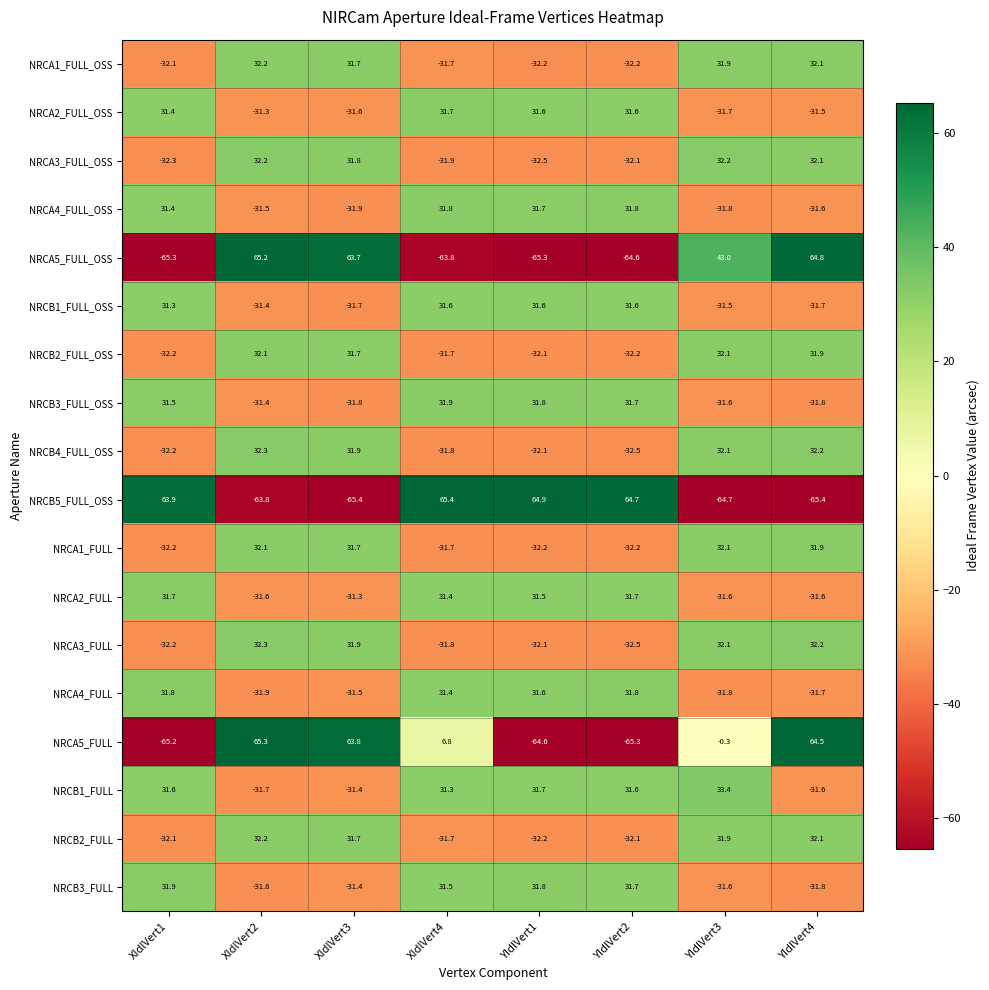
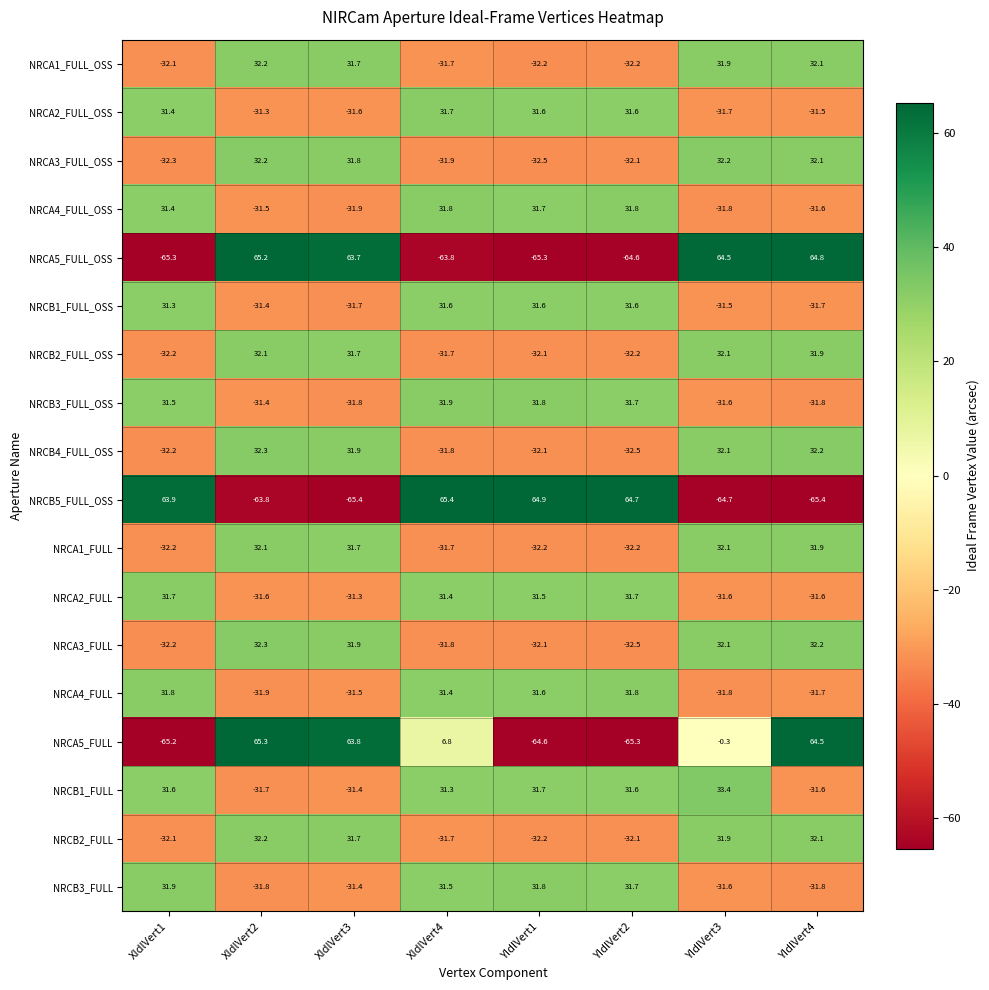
  {
    "NRCA1_FULL_OSS": {
      "XIdlVert1": -32.1,
      "XIdlVert2": 32.2,
      "XIdlVert3": 31.7,
      "XIdlVert4": -31.7,
      "YIdlVert1": -32.2,
      "YIdlVert2": -32.2,
      "YIdlVert3": 31.9,
      "YIdlVert4": 32.1
    },
    "NRCA2_FULL_OSS": {
      "XIdlVert1": 31.4,
      "XIdlVert2": -31.3,
      "XIdlVert3": -31.6,
      "XIdlVert4": 31.7,
      "YIdlVert1": 31.6,
      "YIdlVert2": 31.6,
      "YIdlVert3": -31.7,
      "YIdlVert4": -31.5
    },
    "NRCA3_FULL_OSS": {
      "XIdlVert1": -32.3,
      "XIdlVert2": 32.2,
      "XIdlVert3": 31.8,
      "XIdlVert4": -31.9,
      "YIdlVert1": -32.5,
      "YIdlVert2": -32.1,
      "YIdlVert3": 32.2,
      "YIdlVert4": 32.1
    },
    "NRCA4_FULL_OSS": {
      "XIdlVert1": 31.4,
      "XIdlVert2": -31.5,
      "XIdlVert3": -31.9,
      "XIdlVert4": 31.8,
      "YIdlVert1": 31.7,
      "YIdlVert2": 31.8,
      "YIdlVert3": -31.8,
      "YIdlVert4": -31.6
    },
    "NRCA5_FULL_OSS": {
      "XIdlVert1": -65.3,
      "XIdlVert2": 65.2,
      "XIdlVert3": 63.7,
      "XIdlVert4": -63.8,
      "YIdlVert1": -65.3,
      "YIdlVert2": -64.6,
-     "YIdlVert3": 43.0,
+     "YIdlVert3": 64.5,
      "YIdlVert4": 64.8
    },
    "NRCB1_FULL_OSS": {
      "XIdlVert1": 31.3,
      "XIdlVert2": -31.4,
      "XIdlVert3": -31.7,
      "XIdlVert4": 31.6,
      "YIdlVert1": 31.6,
      "YIdlVert2": 31.6,
      "YIdlVert3": -31.5,
      "YIdlVert4": -31.7
    },
    "NRCB2_FULL_OSS": {
      "XIdlVert1": -32.2,
      "XIdlVert2": 32.1,
      "XIdlVert3": 31.7,
      "XIdlVert4": -31.7,
      "YIdlVert1": -32.1,
      "YIdlVert2": -32.2,
      "YIdlVert3": 32.1,
      "YIdlVert4": 31.9
    },
    "NRCB3_FULL_OSS": {
      "XIdlVert1": 31.5,
      "XIdlVert2": -31.4,
      "XIdlVert3": -31.8,
      "XIdlVert4": 31.9,
      "YIdlVert1": 31.8,
      "YIdlVert2": 31.7,
      "YIdlVert3": -31.6,
      "YIdlVert4": -31.8
    },
    "NRCB4_FULL_OSS": {
      "XIdlVert1": -32.2,
      "XIdlVert2": 32.3,
      "XIdlVert3": 31.9,
      "XIdlVert4": -31.8,
      "YIdlVert1": -32.1,
      "YIdlVert2": -32.5,
      "YIdlVert3": 32.1,
      "YIdlVert4": 32.2
    },
    "NRCB5_FULL_OSS": {
      "XIdlVert1": 63.9,
      "XIdlVert2": -63.8,
      "XIdlVert3": -65.4,
      "XIdlVert4": 65.4,
      "YIdlVert1": 64.9,
      "YIdlVert2": 64.7,
      "YIdlVert3": -64.7,
      "YIdlVert4": -65.4
    },
    "NRCA1_FULL": {
      "XIdlVert1": -32.2,
      "XIdlVert2": 32.1,
      "XIdlVert3": 31.7,
      "XIdlVert4": -31.7,
      "YIdlVert1": -32.2,
      "YIdlVert2": -32.2,
      "YIdlVert3": 32.1,
      "YIdlVert4": 31.9
    },
    "NRCA2_FULL": {
      "XIdlVert1": 31.7,
      "XIdlVert2": -31.6,
      "XIdlVert3": -31.3,
      "XIdlVert4": 31.4,
      "YIdlVert1": 31.5,
      "YIdlVert2": 31.7,
      "YIdlVert3": -31.6,
      "YIdlVert4": -31.6
    },
    "NRCA3_FULL": {
      "XIdlVert1": -32.2,
      "XIdlVert2": 32.3,
      "XIdlVert3": 31.9,
      "XIdlVert4": -31.8,
      "YIdlVert1": -32.1,
      "YIdlVert2": -32.5,
      "YIdlVert3": 32.1,
      "YIdlVert4": 32.2
    },
    "NRCA4_FULL": {
      "XIdlVert1": 31.8,
      "XIdlVert2": -31.9,
      "XIdlVert3": -31.5,
      "XIdlVert4": 31.4,
      "YIdlVert1": 31.6,
      "YIdlVert2": 31.8,
      "YIdlVert3": -31.8,
      "YIdlVert4": -31.7
    },
    "NRCA5_FULL": {
      "XIdlVert1": -65.2,
      "XIdlVert2": 65.3,
      "XIdlVert3": 63.8,
      "XIdlVert4": 6.8,
      "YIdlVert1": -64.6,
      "YIdlVert2": -65.3,
      "YIdlVert3": -0.3,
      "YIdlVert4": 64.5
    },
    "NRCB1_FULL": {
      "XIdlVert1": 31.6,
      "XIdlVert2": -31.7,
      "XIdlVert3": -31.4,
      "XIdlVert4": 31.3,
      "YIdlVert1": 31.7,
      "YIdlVert2": 31.6,
      "YIdlVert3": 33.4,
      "YIdlVert4": -31.6
    },
    "NRCB2_FULL": {
      "XIdlVert1": -32.1,
      "XIdlVert2": 32.2,
      "XIdlVert3": 31.7,
      "XIdlVert4": -31.7,
      "YIdlVert1": -32.2,
      "YIdlVert2": -32.1,
      "YIdlVert3": 31.9,
      "YIdlVert4": 32.1
    },
    "NRCB3_FULL": {
      "XIdlVert1": 31.9,
      "XIdlVert2": -31.8,
      "XIdlVert3": -31.4,
      "XIdlVert4": 31.5,
      "YIdlVert1": 31.8,
      "YIdlVert2": 31.7,
      "YIdlVert3": -31.6,
      "YIdlVert4": -31.8
    }
  }
